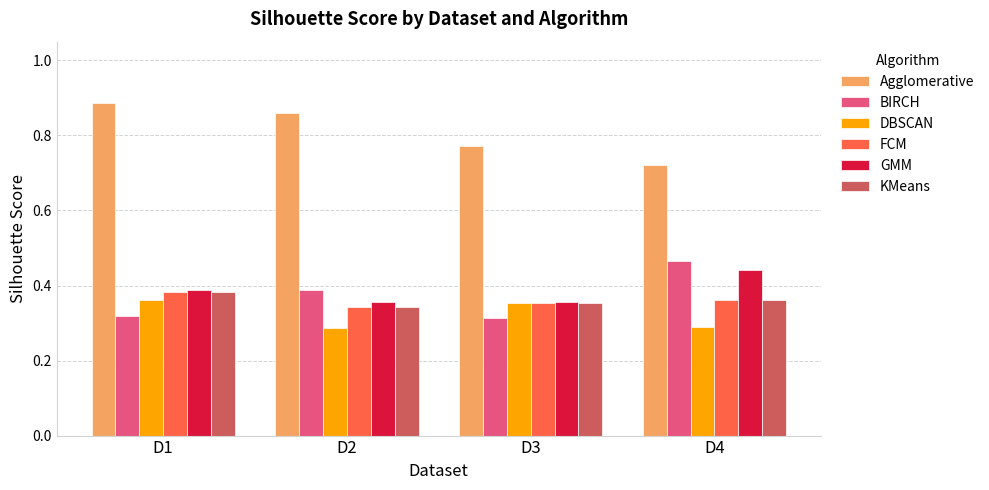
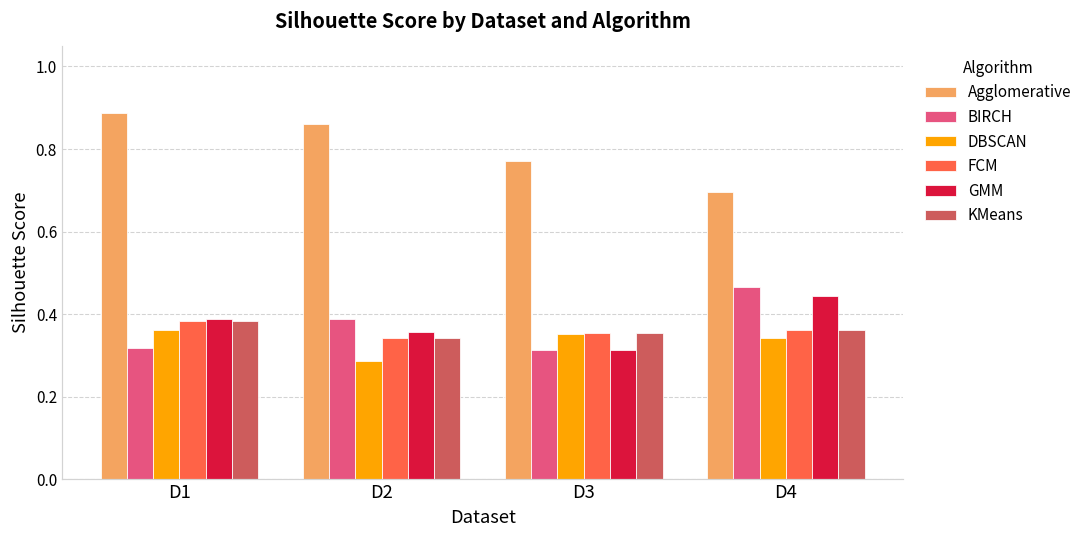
  {
    "Agglomerative": {
      "D1": 0.89,
      "D2": 0.86,
      "D3": 0.77,
-     "D4": 0.72
+     "D4": 0.70
    },
    "DBSCAN": {
      "D1": 0.36,
      "D2": 0.29,
      "D3": 0.35,
-     "D4": 0.29
+     "D4": 0.34
    },
    "GMM": {
      "D1": 0.39,
      "D2": 0.36,
-     "D3": 0.36,
+     "D3": 0.31,
      "D4": 0.44
    }
  }
